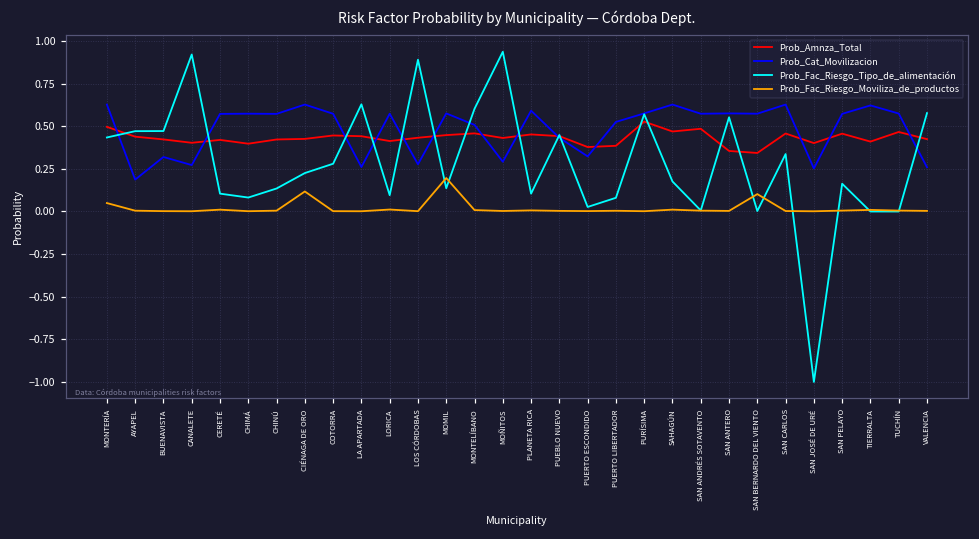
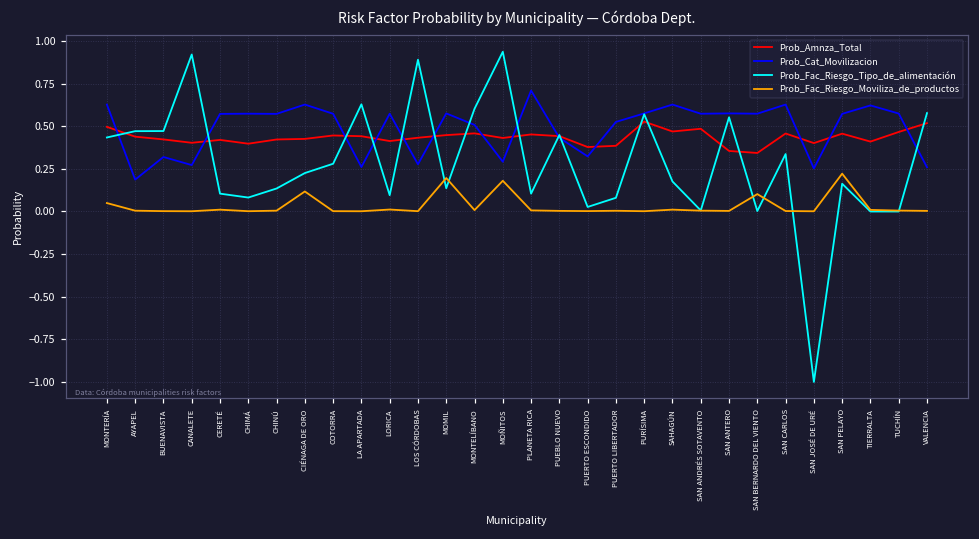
  {
    "Prob_Amnza_Total": {
      "MONTERÍA": 0.50,
      "AYAPEL": 0.44,
      "BUENAVISTA": 0.42,
      "CANALETE": 0.40,
      "CERETÉ": 0.42,
      "CHIMÁ": 0.40,
      "CHINÚ": 0.42,
      "CIÉNAGA DE ORO": 0.43,
      "COTORRA": 0.45,
      "LA APARTADA": 0.44,
      "LORICA": 0.41,
      "LOS CÓRDOBAS": 0.43,
      "MOMIL": 0.45,
      "MONTELÍBANO": 0.46,
      "MOÑITOS": 0.43,
      "PLANETA RICA": 0.45,
      "PUERTO ESCONDIDO": 0.38,
      "PUERTO LIBERTADOR": 0.39,
      "PURÍSIMA": 0.53,
      "SAHAGÚN": 0.47,
      "SAN ANDRÉS SOTAVENTO": 0.49,
      "SAN ANTERO": 0.36,
      "SAN BERNARDO DEL VIENTO": 0.34,
      "SAN CARLOS": 0.46,
      "SAN JOSÉ DE URÉ": 0.40,
      "SAN PELAYO": 0.46,
      "TIERRALTA": 0.41,
      "TUCHÍN": 0.47,
-     "VALENCIA": 0.42
+     "VALENCIA": 0.52
    },
    "Prob_Cat_Movilizacion": {
      "MONTERÍA": 0.63,
      "AYAPEL": 0.19,
      "BUENAVISTA": 0.32,
      "CANALETE": 0.27,
      "CERETÉ": 0.57,
      "CHIMÁ": 0.57,
      "CHINÚ": 0.57,
      "CIÉNAGA DE ORO": 0.63,
      "COTORRA": 0.57,
      "LA APARTADA": 0.26,
      "LORICA": 0.57,
      "LOS CÓRDOBAS": 0.28,
      "MOMIL": 0.58,
      "MONTELÍBANO": 0.51,
      "MOÑITOS": 0.29,
-     "PLANETA RICA": 0.59,
+     "PLANETA RICA": 0.71,
      "PUERTO ESCONDIDO": 0.32,
      "PUERTO LIBERTADOR": 0.53,
      "SAHAGÚN": 0.63,
      "SAN ANDRÉS SOTAVENTO": 0.57,
      "SAN ANTERO": 0.58,
      "SAN BERNARDO DEL VIENTO": 0.57,
      "SAN CARLOS": 0.63,
      "SAN JOSÉ DE URÉ": 0.25,
      "SAN PELAYO": 0.57,
      "TIERRALTA": 0.62,
      "TUCHÍN": 0.57,
      "VALENCIA": 0.26
    },
    "Prob_Fac_Riesgo_Tipo_de_alimentación": {
      "MONTERÍA": 0.43,
      "AYAPEL": 0.47,
      "BUENAVISTA": 0.47,
      "CANALETE": 0.92,
      "CERETÉ": 0.10,
      "CHIMÁ": 0.08,
      "CHINÚ": 0.13,
      "CIÉNAGA DE ORO": 0.23,
      "COTORRA": 0.28,
      "LA APARTADA": 0.63,
      "LORICA": 0.10,
      "LOS CÓRDOBAS": 0.89,
      "MOMIL": 0.14,
      "MONTELÍBANO": 0.60,
      "MOÑITOS": 0.94,
      "PLANETA RICA": 0.10,
      "PUERTO ESCONDIDO": 0.03,
      "PUERTO LIBERTADOR": 0.08,
      "SAHAGÚN": 0.18,
      "SAN ANTERO": 0.55,
      "SAN BERNARDO DEL VIENTO": 0.00,
      "SAN CARLOS": 0.34,
      "SAN JOSÉ DE URÉ": -1.00,
      "SAN PELAYO": 0.16,
      "VALENCIA": 0.58
    },
    "Prob_Fac_Riesgo_Moviliza_de_productos": {
      "MONTERÍA": 0.05,
      "AYAPEL": 0.00,
      "BUENAVISTA": 0.00,
      "CANALETE": 0.00,
      "CERETÉ": 0.01,
      "CHIMÁ": 0.00,
      "CHINÚ": 0.00,
      "CIÉNAGA DE ORO": 0.12,
      "COTORRA": 0.00,
      "LA APARTADA": 0.00,
      "LORICA": 0.01,
      "LOS CÓRDOBAS": 0.00,
      "MOMIL": 0.20,
      "MONTELÍBANO": 0.01,
-     "MOÑITOS": 0.00,
+     "MOÑITOS": 0.18,
      "PLANETA RICA": 0.01,
      "PUEBLO NUEVO": 0.00,
      "PUERTO ESCONDIDO": 0.00,
      "PUERTO LIBERTADOR": 0.00,
      "PURÍSIMA": 0.00,
      "SAHAGÚN": 0.01,
      "SAN ANTERO": 0.00,
      "SAN BERNARDO DEL VIENTO": 0.10,
      "SAN CARLOS": 0.00,
      "SAN JOSÉ DE URÉ": 0.00,
-     "SAN PELAYO": 0.01,
+     "SAN PELAYO": 0.22,
      "VALENCIA": 0.00
    }
  }
